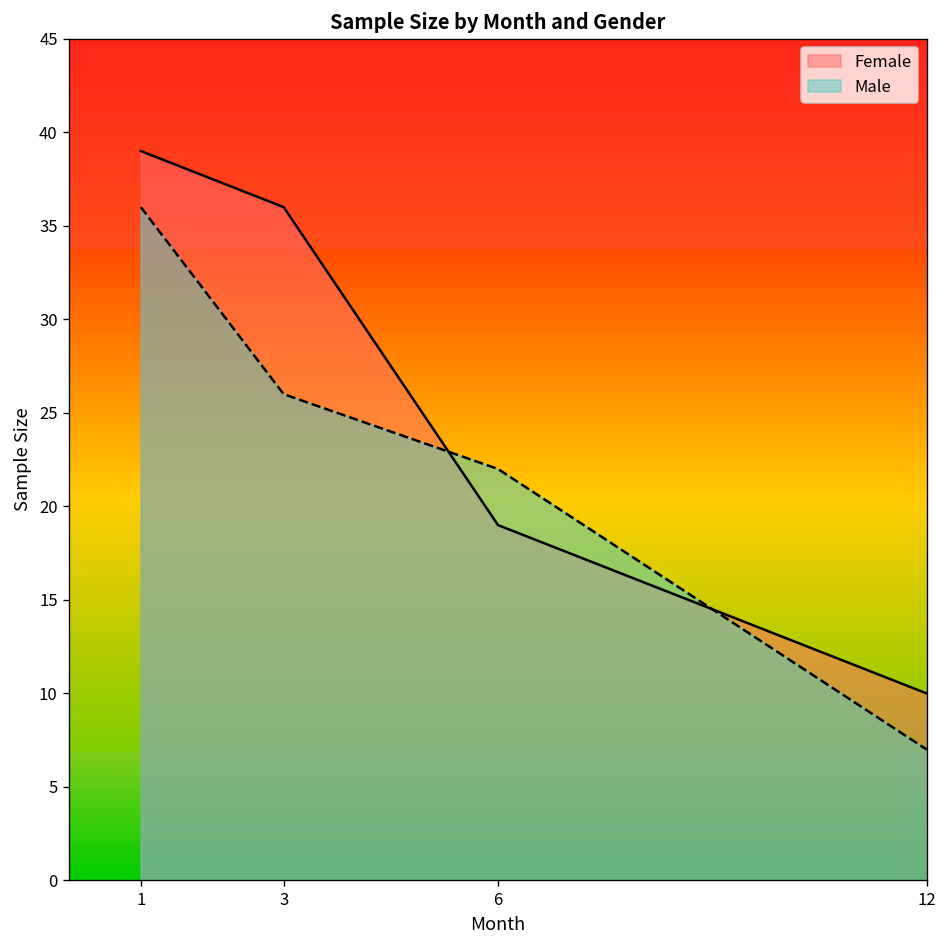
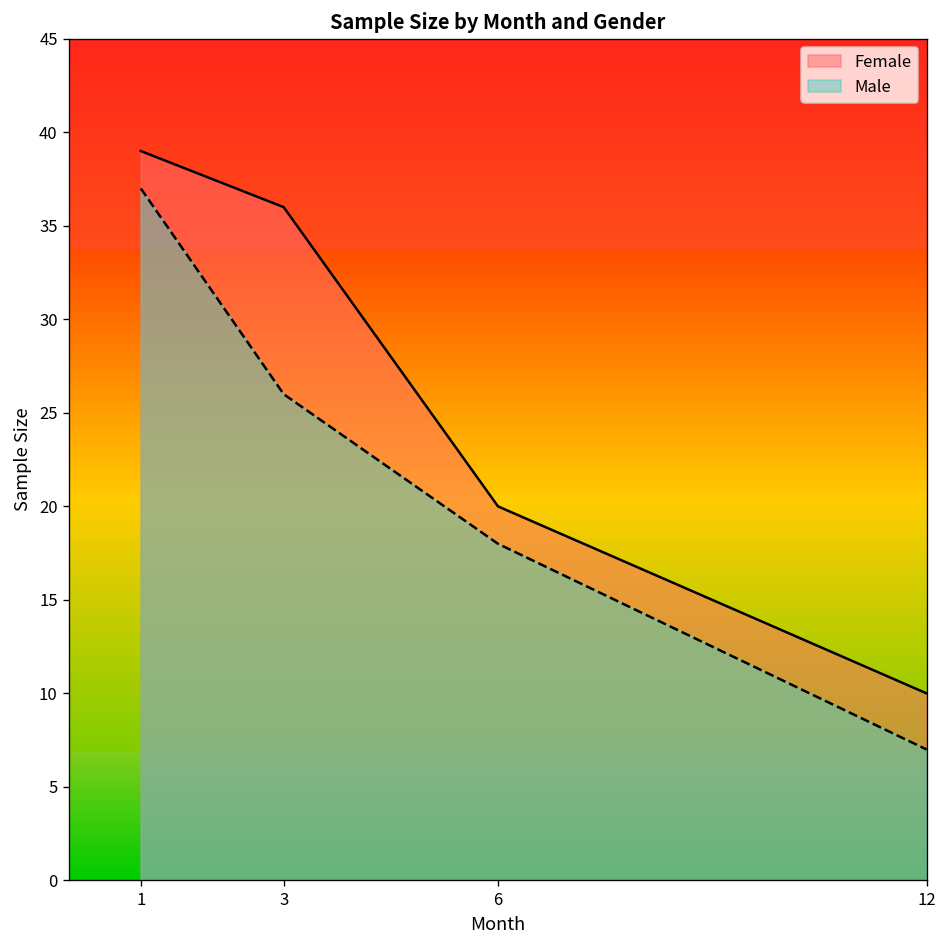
  {
    "Female": {
      "1": 39,
      "3": 36,
-     "6": 19,
+     "6": 20,
      "12": 10
    },
    "Male": {
-     "1": 36,
+     "1": 37,
      "3": 26,
-     "6": 22,
+     "6": 18,
      "12": 7
    }
  }
